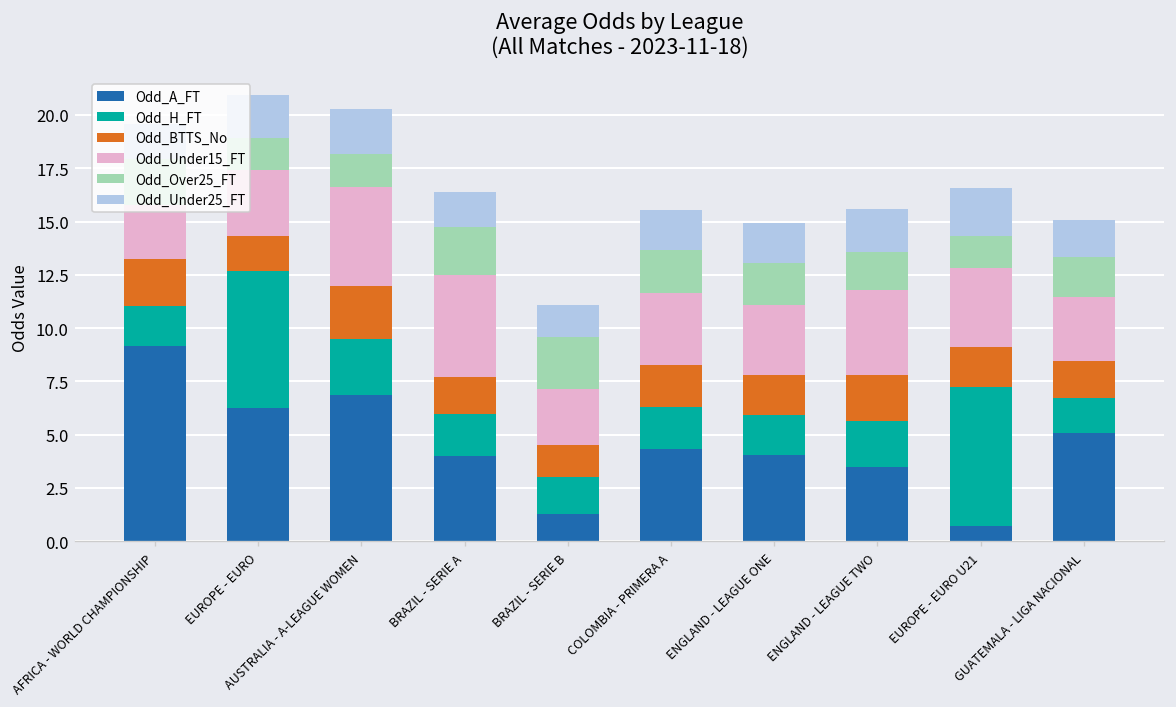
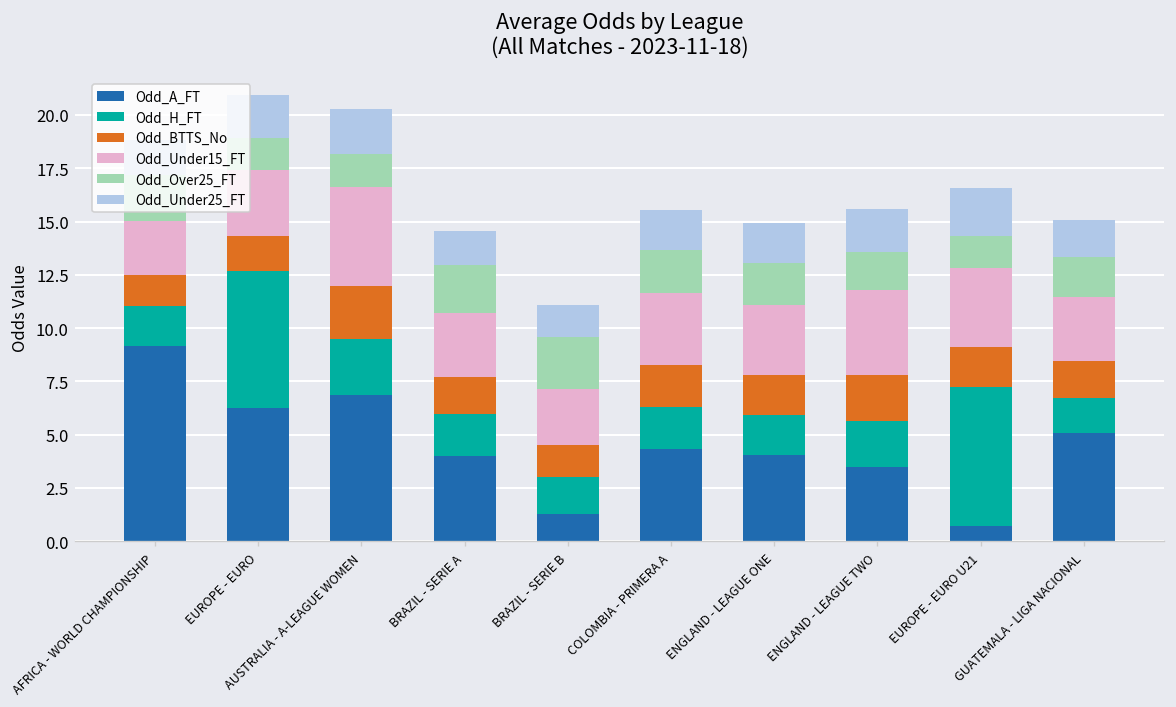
  {
    "Odd_A_FT": {
      "AFRICA - WORLD CHAMPIONSHIP": 9.2,
      "EUROPE - EURO": 6.2,
      "AUSTRALIA - A-LEAGUE WOMEN": 6.9,
      "BRAZIL - SERIE A": 4.0,
      "BRAZIL - SERIE B": 1.3,
      "COLOMBIA - PRIMERA A": 4.3,
      "ENGLAND - LEAGUE ONE": 4.0,
      "ENGLAND - LEAGUE TWO": 3.5,
      "EUROPE - EURO U21": 0.7,
      "GUATEMALA - LIGA NACIONAL": 5.1
    },
    "Odd_H_FT": {
      "AFRICA - WORLD CHAMPIONSHIP": 1.8,
      "EUROPE - EURO": 6.4,
      "AUSTRALIA - A-LEAGUE WOMEN": 2.6,
      "BRAZIL - SERIE A": 1.9,
      "BRAZIL - SERIE B": 1.7,
      "COLOMBIA - PRIMERA A": 2.0,
      "ENGLAND - LEAGUE ONE": 1.9,
      "ENGLAND - LEAGUE TWO": 2.1,
      "EUROPE - EURO U21": 6.5,
      "GUATEMALA - LIGA NACIONAL": 1.6
    },
    "Odd_BTTS_No": {
-     "AFRICA - WORLD CHAMPIONSHIP": 2.2,
+     "AFRICA - WORLD CHAMPIONSHIP": 1.4,
      "EUROPE - EURO": 1.6,
      "AUSTRALIA - A-LEAGUE WOMEN": 2.5,
      "BRAZIL - SERIE A": 1.8,
      "BRAZIL - SERIE B": 1.5,
      "COLOMBIA - PRIMERA A": 2.0,
      "ENGLAND - LEAGUE ONE": 1.9,
      "ENGLAND - LEAGUE TWO": 2.2,
      "EUROPE - EURO U21": 1.9,
      "GUATEMALA - LIGA NACIONAL": 1.8
    },
    "Odd_Under15_FT": {
      "AFRICA - WORLD CHAMPIONSHIP": 2.5,
      "EUROPE - EURO": 3.1,
      "AUSTRALIA - A-LEAGUE WOMEN": 4.6,
-     "BRAZIL - SERIE A": 4.8,
+     "BRAZIL - SERIE A": 3.0,
      "BRAZIL - SERIE B": 2.6,
      "COLOMBIA - PRIMERA A": 3.4,
      "ENGLAND - LEAGUE ONE": 3.3,
      "ENGLAND - LEAGUE TWO": 4.0,
      "EUROPE - EURO U21": 3.7,
      "GUATEMALA - LIGA NACIONAL": 3.0
    },
    "Odd_Over25_FT": {
      "EUROPE - EURO": 1.5,
      "AUSTRALIA - A-LEAGUE WOMEN": 1.6,
      "BRAZIL - SERIE A": 2.3,
      "BRAZIL - SERIE B": 2.4,
      "COLOMBIA - PRIMERA A": 2.0,
      "ENGLAND - LEAGUE ONE": 2.0,
      "ENGLAND - LEAGUE TWO": 1.7,
      "EUROPE - EURO U21": 1.5,
      "GUATEMALA - LIGA NACIONAL": 1.9
    },
    "Odd_Under25_FT": {
      "EUROPE - EURO": 2.0,
      "AUSTRALIA - A-LEAGUE WOMEN": 2.1,
      "BRAZIL - SERIE A": 1.6,
      "BRAZIL - SERIE B": 1.5,
      "COLOMBIA - PRIMERA A": 1.9,
      "ENGLAND - LEAGUE ONE": 1.9,
      "ENGLAND - LEAGUE TWO": 2.0,
      "EUROPE - EURO U21": 2.3,
      "GUATEMALA - LIGA NACIONAL": 1.8
    }
  }
